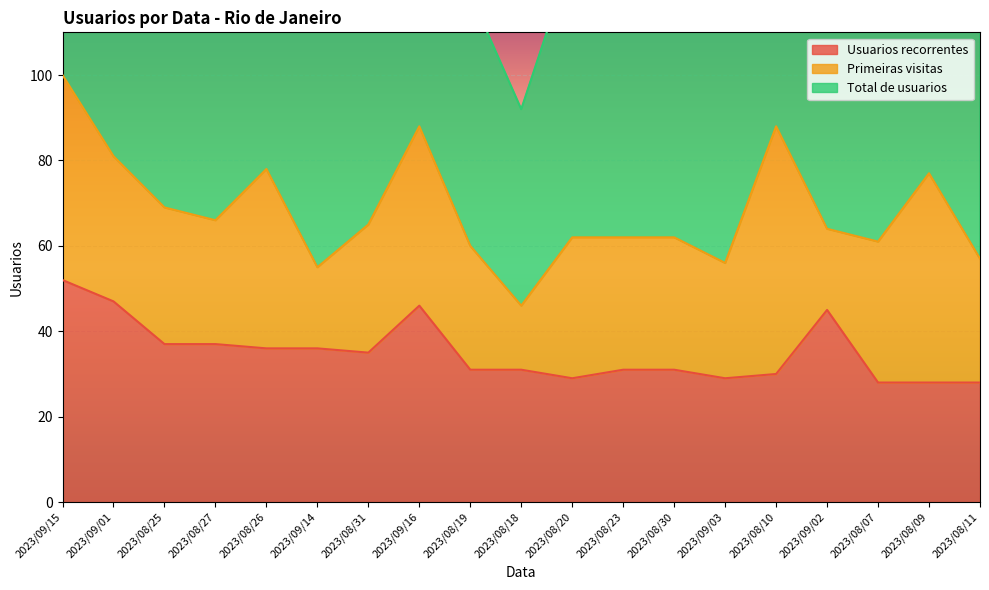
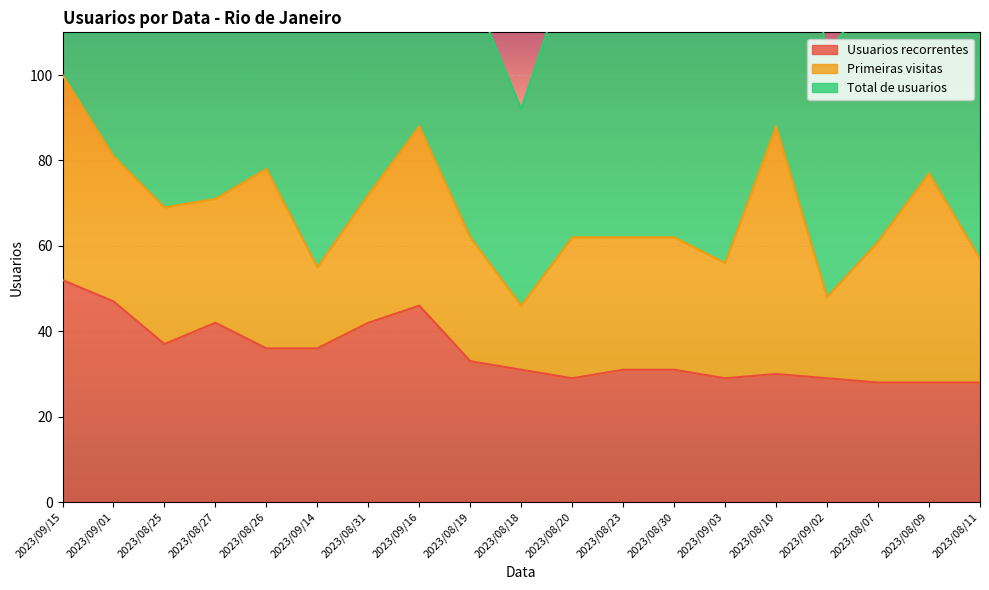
  {
    "Usuarios recorrentes": {
      "2023/09/15": 52,
      "2023/09/01": 47,
      "2023/08/25": 37,
-     "2023/08/27": 37,
+     "2023/08/27": 42,
      "2023/08/26": 36,
      "2023/09/14": 36,
-     "2023/08/31": 35,
+     "2023/08/31": 42,
      "2023/09/16": 46,
-     "2023/08/19": 31,
+     "2023/08/19": 33,
      "2023/08/18": 31,
      "2023/08/20": 29,
      "2023/08/23": 31,
      "2023/08/30": 31,
      "2023/09/03": 29,
      "2023/08/10": 30,
-     "2023/09/02": 45,
+     "2023/09/02": 29,
      "2023/08/07": 28,
      "2023/08/09": 28,
      "2023/08/11": 28
    },
    "Primeiras visitas": {
      "2023/09/15": 48,
      "2023/09/01": 34,
      "2023/08/25": 32,
      "2023/08/27": 29,
      "2023/08/26": 42,
      "2023/09/14": 19,
      "2023/08/31": 30,
      "2023/09/16": 42,
      "2023/08/19": 29,
      "2023/08/18": 15,
      "2023/08/20": 33,
      "2023/08/23": 31,
      "2023/08/30": 31,
      "2023/09/03": 27,
      "2023/08/10": 58,
      "2023/09/02": 19,
      "2023/08/07": 33,
      "2023/08/09": 49,
      "2023/08/11": 29
    },
    "Total de usuarios": {
      "2023/08/18": 46
    }
  }
